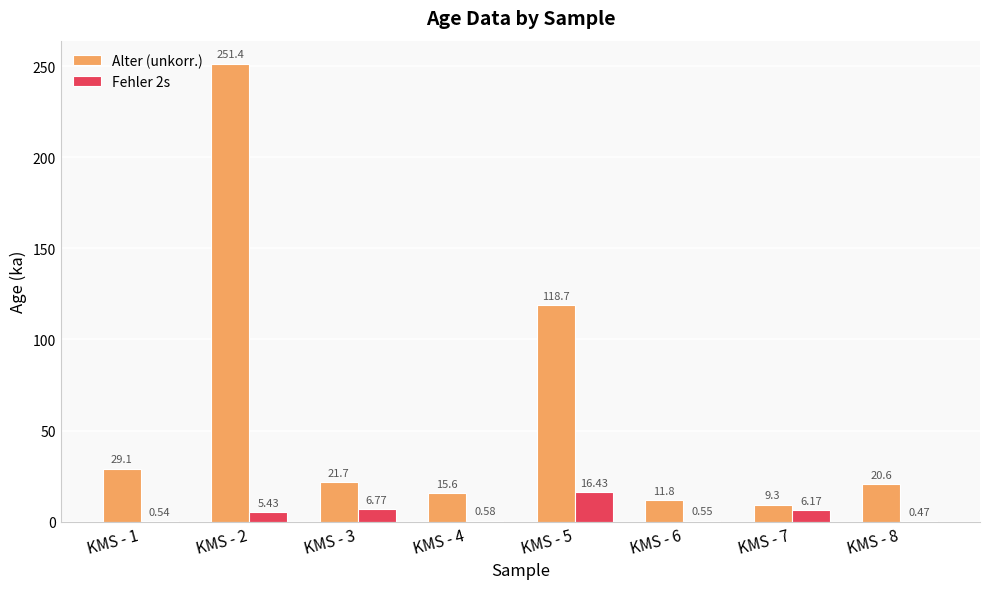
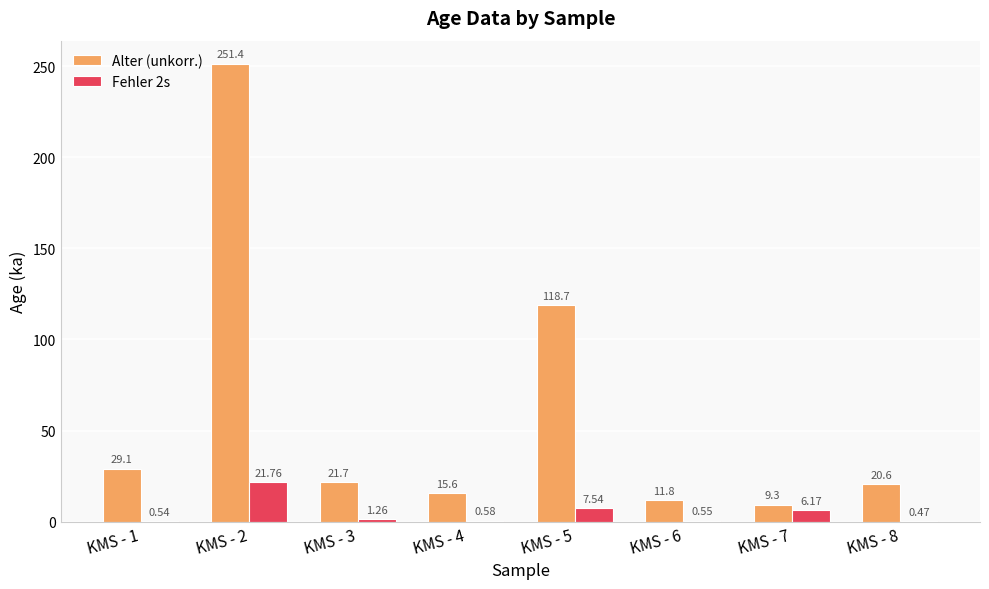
  {
    "Alter (unkorr.)": {
      "KMS - 1": 29.1,
      "KMS - 2": 251.4,
      "KMS - 3": 21.7,
      "KMS - 4": 15.6,
      "KMS - 5": 118.7,
      "KMS - 6": 11.8,
      "KMS - 7": 9.3,
      "KMS - 8": 20.6
    },
    "Fehler 2s": {
      "KMS - 1": 0.54,
-     "KMS - 2": 5.43,
-     "KMS - 3": 6.77,
+     "KMS - 2": 21.76,
+     "KMS - 3": 1.26,
      "KMS - 4": 0.58,
-     "KMS - 5": 16.43,
+     "KMS - 5": 7.54,
      "KMS - 6": 0.55,
      "KMS - 7": 6.17,
      "KMS - 8": 0.47
    }
  }
